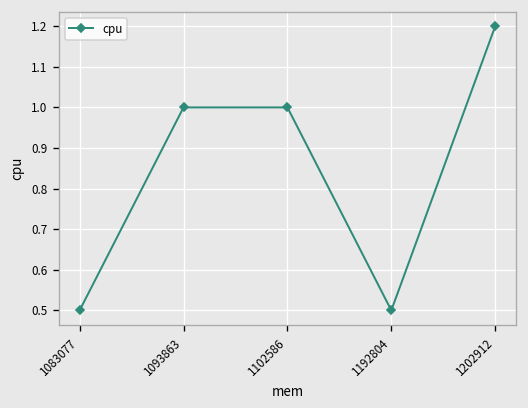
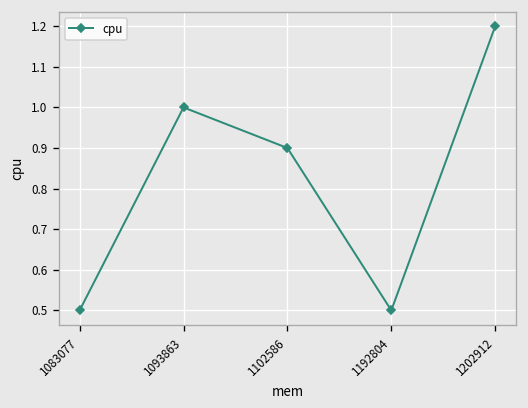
  {
    "1083077": 0.5,
    "1093863": 1.0,
-   "1102586": 1.0,
+   "1102586": 0.9,
    "1192804": 0.5,
    "1202912": 1.2
  }
